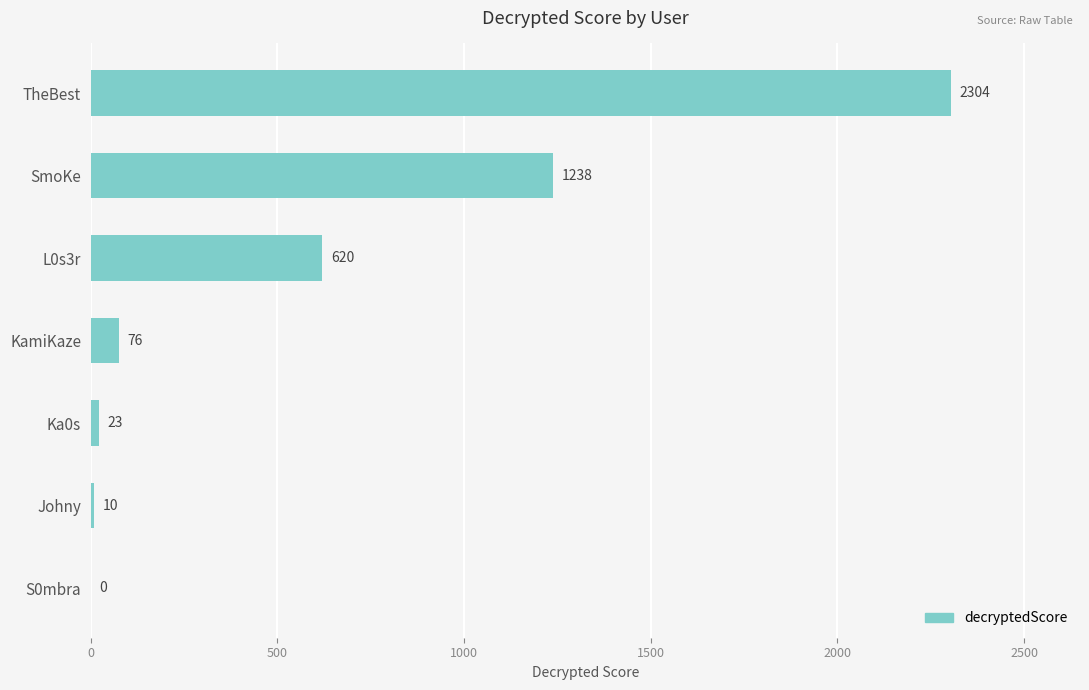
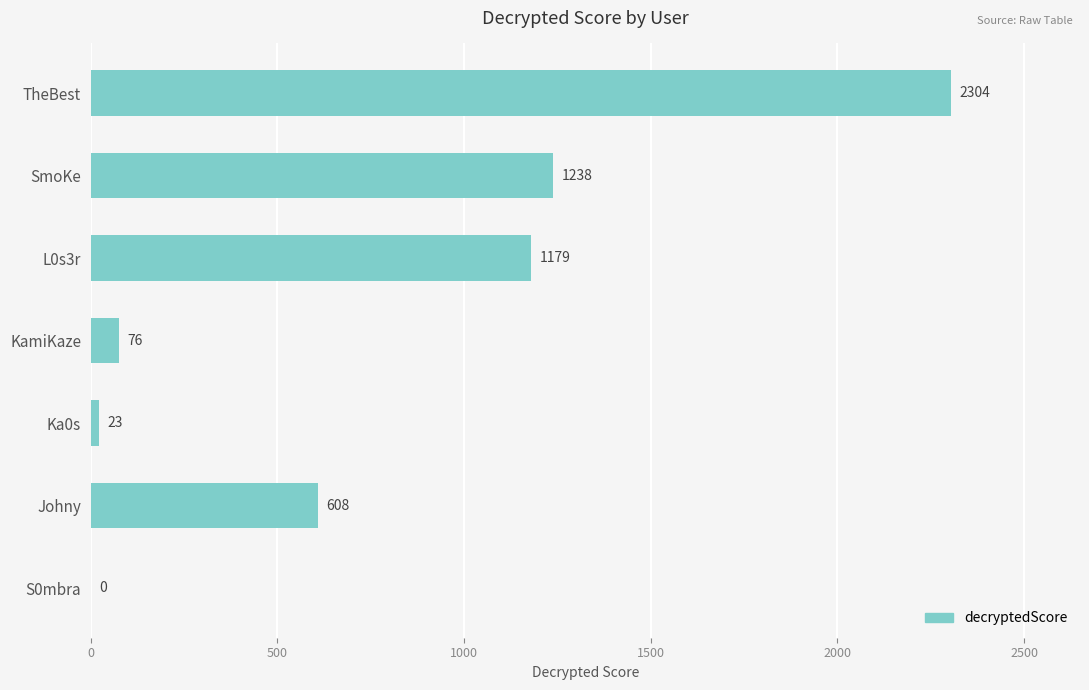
  {
    "TheBest": 2304,
    "SmoKe": 1238,
-   "L0s3r": 620,
+   "L0s3r": 1179,
    "KamiKaze": 76,
    "Ka0s": 23,
-   "Johny": 10,
+   "Johny": 608,
    "S0mbra": 0
  }
